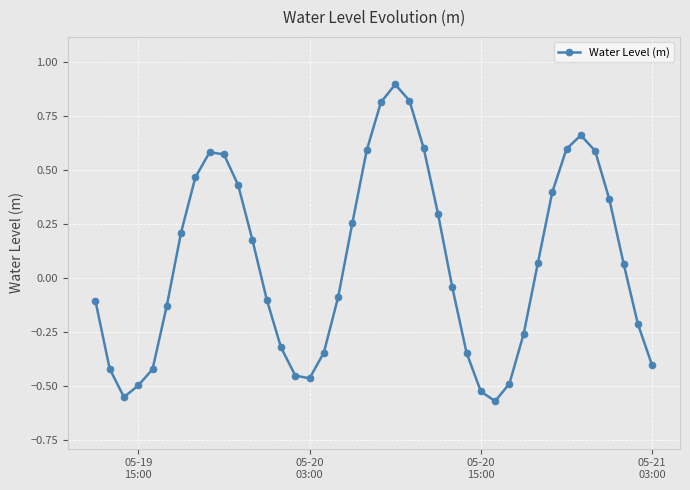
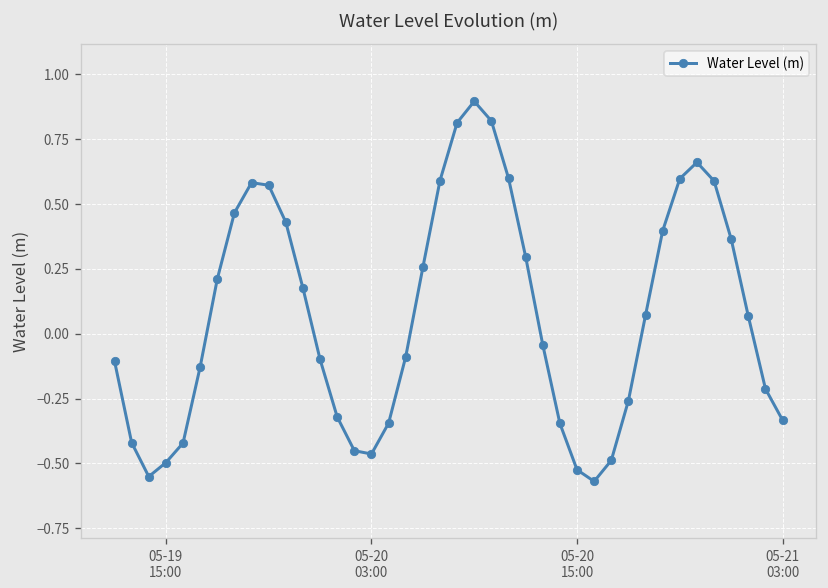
  {
    "05-19 15:00": -0.50,
    "05-20 03:00": -0.46,
    "05-20 15:00": -0.52,
-   "05-21 03:00": -0.40
+   "05-21 03:00": -0.33
  }
